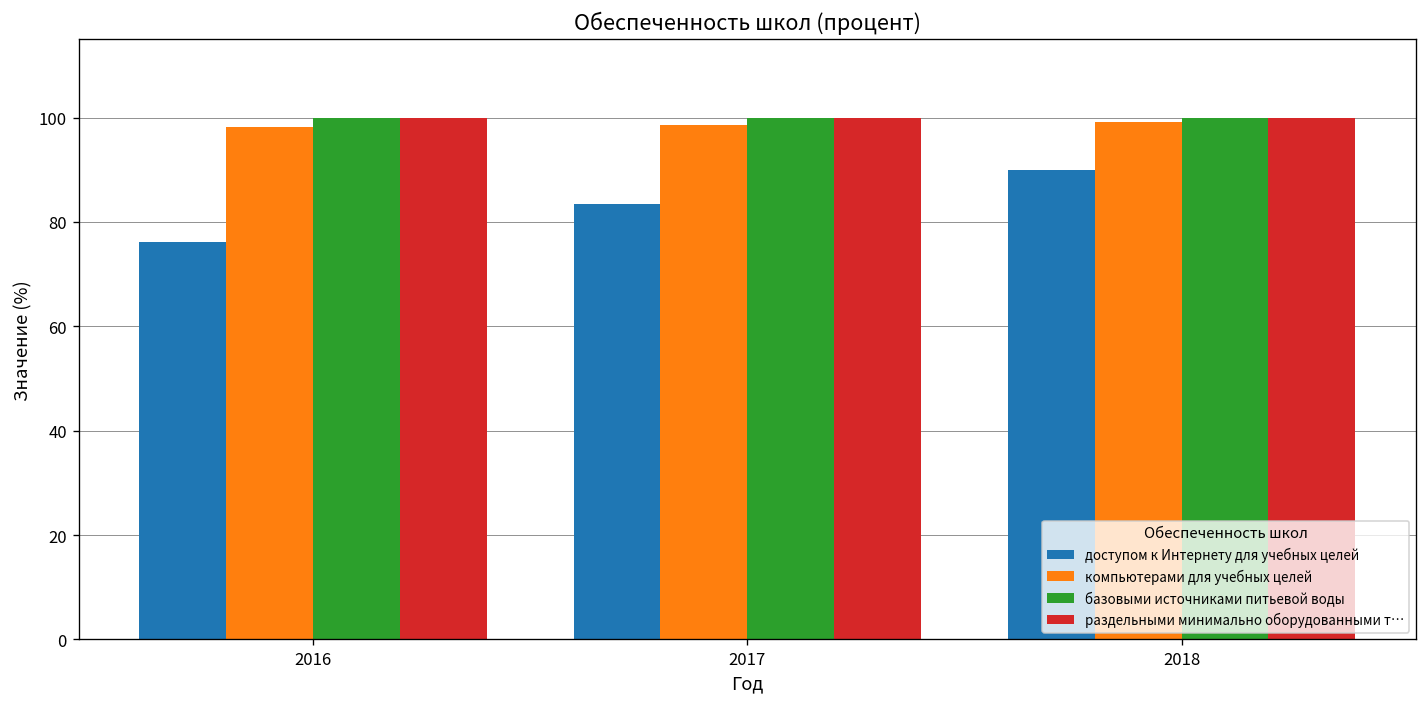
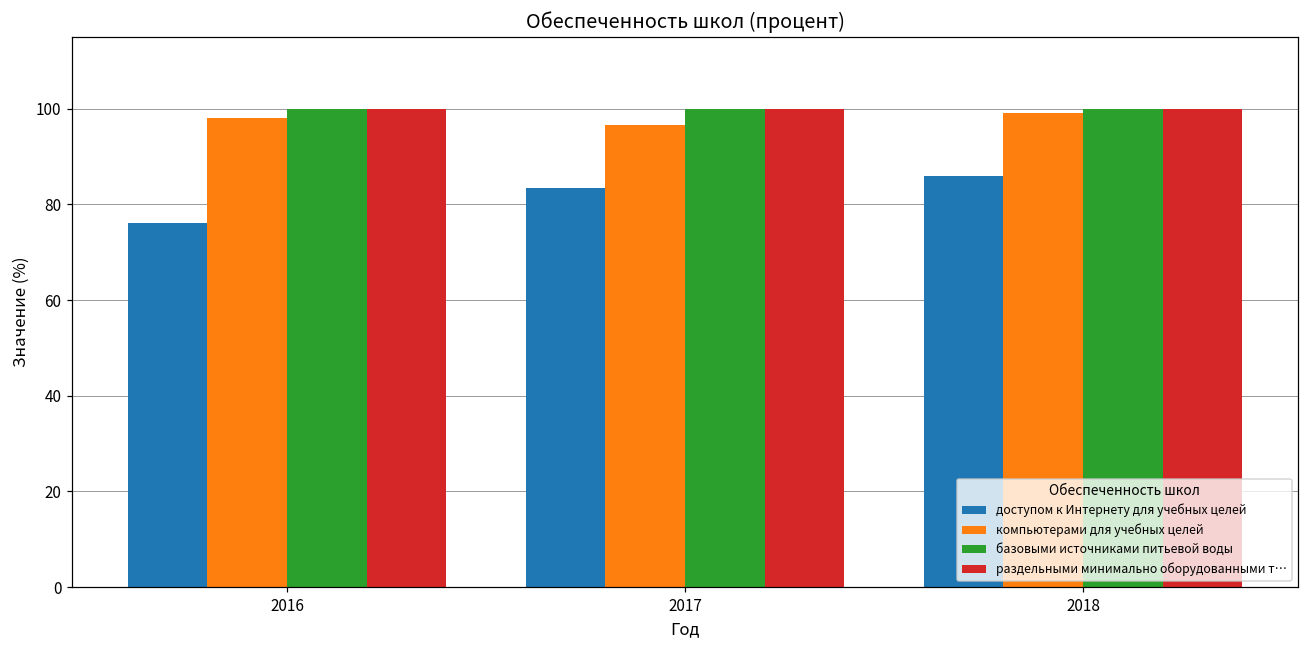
  {
    "доступом к Интернету для учебных целей": {
      "2016": 76,
      "2017": 83,
-     "2018": 90
+     "2018": 86
    },
    "компьютерами для учебных целей": {
      "2016": 98,
-     "2017": 99,
+     "2017": 97,
      "2018": 99
    },
    "базовыми источниками питьевой воды": {
      "2016": 100,
      "2017": 100,
      "2018": 100
    },
    "раздельными минимально оборудованными т…": {
      "2016": 100,
      "2017": 100,
      "2018": 100
    }
  }
